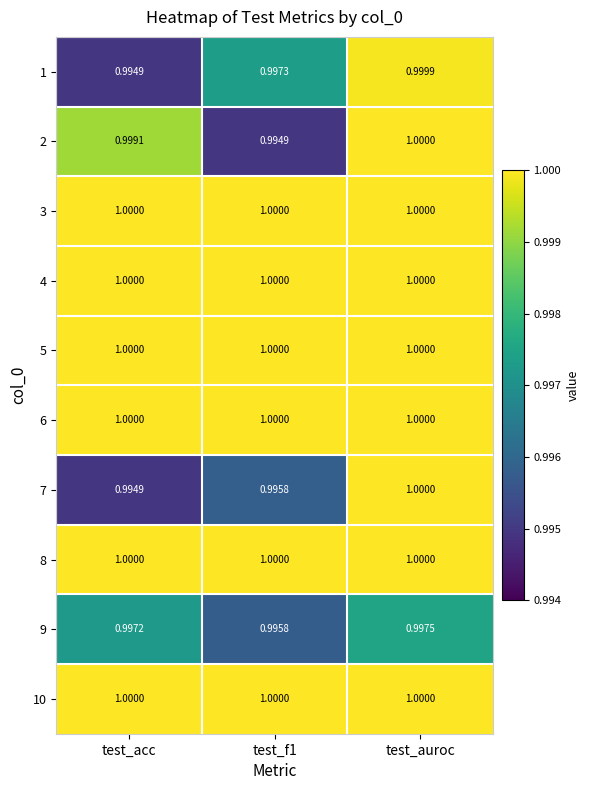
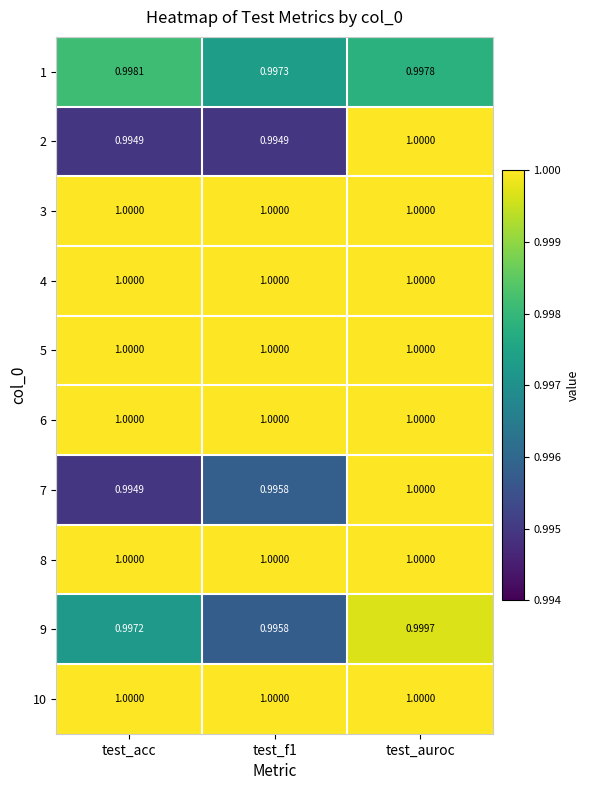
  {
    "1": {
-     "test_acc": 0.9949,
+     "test_acc": 0.9981,
      "test_f1": 0.9973,
-     "test_auroc": 0.9999
+     "test_auroc": 0.9978
    },
    "2": {
-     "test_acc": 0.9991,
+     "test_acc": 0.9949,
      "test_f1": 0.9949,
      "test_auroc": 1.0000
    },
    "3": {
      "test_acc": 1.0000,
      "test_f1": 1.0000,
      "test_auroc": 1.0000
    },
    "4": {
      "test_acc": 1.0000,
      "test_f1": 1.0000,
      "test_auroc": 1.0000
    },
    "5": {
      "test_acc": 1.0000,
      "test_f1": 1.0000,
      "test_auroc": 1.0000
    },
    "6": {
      "test_acc": 1.0000,
      "test_f1": 1.0000,
      "test_auroc": 1.0000
    },
    "7": {
      "test_acc": 0.9949,
      "test_f1": 0.9958,
      "test_auroc": 1.0000
    },
    "8": {
      "test_acc": 1.0000,
      "test_f1": 1.0000,
      "test_auroc": 1.0000
    },
    "9": {
      "test_acc": 0.9972,
      "test_f1": 0.9958,
-     "test_auroc": 0.9975
+     "test_auroc": 0.9997
    },
    "10": {
      "test_acc": 1.0000,
      "test_f1": 1.0000,
      "test_auroc": 1.0000
    }
  }
